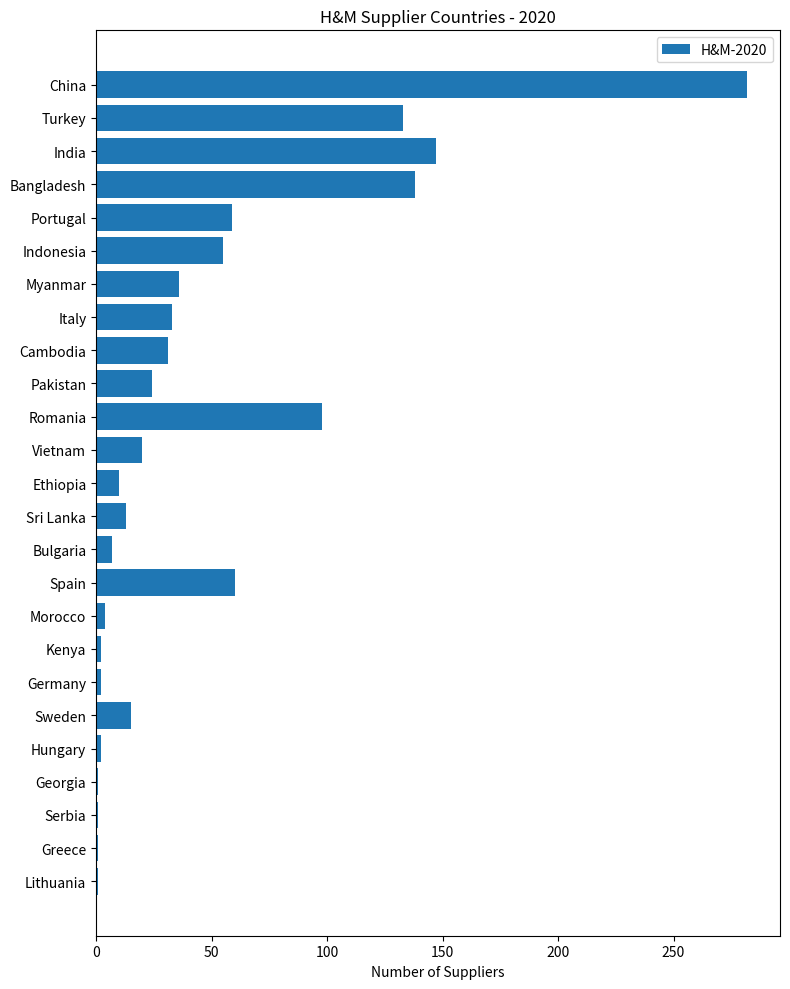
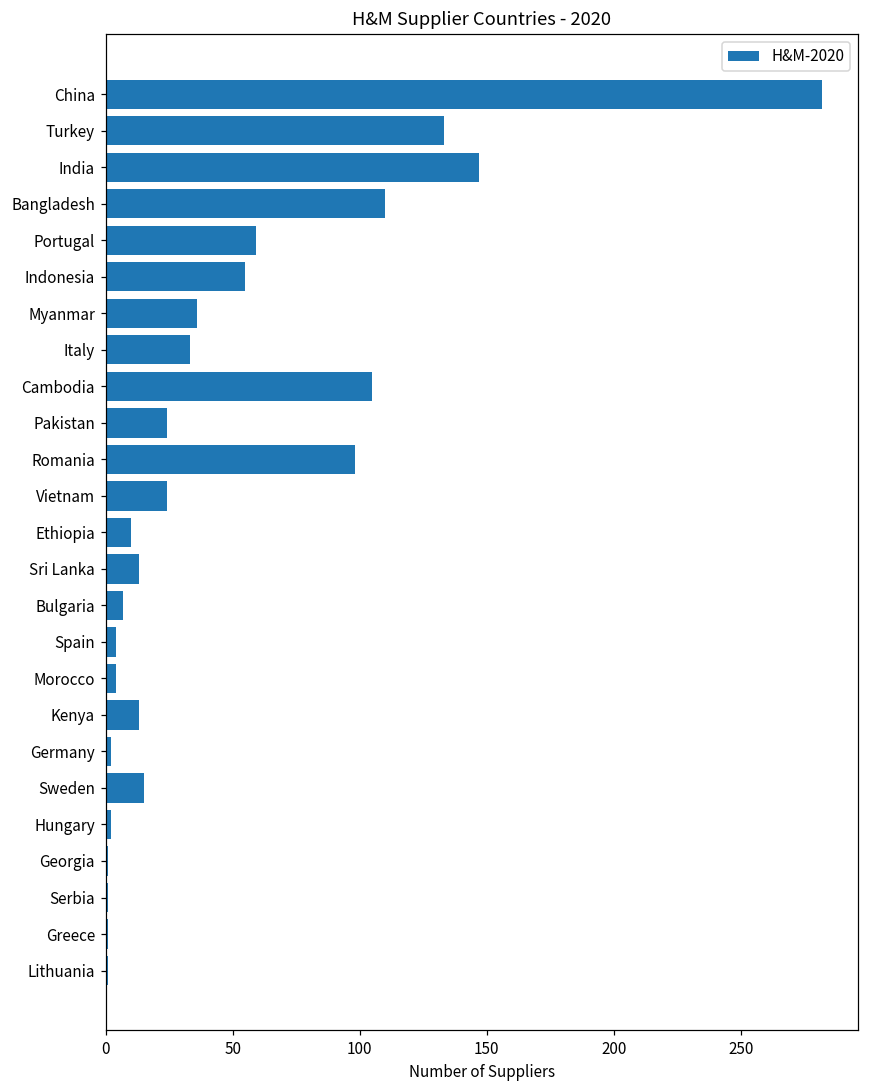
  {
    "China": 282,
    "Turkey": 133,
    "India": 147,
-   "Bangladesh": 138,
+   "Bangladesh": 110,
    "Portugal": 59,
    "Indonesia": 55,
    "Myanmar": 36,
    "Italy": 33,
-   "Cambodia": 31,
+   "Cambodia": 105,
    "Pakistan": 24,
    "Romania": 98,
-   "Vietnam": 20,
+   "Vietnam": 24,
    "Ethiopia": 10,
    "Sri Lanka": 13,
    "Bulgaria": 7,
-   "Spain": 60,
+   "Spain": 4,
    "Morocco": 4,
-   "Kenya": 2,
+   "Kenya": 13,
    "Germany": 2,
    "Sweden": 15,
    "Hungary": 2
  }
